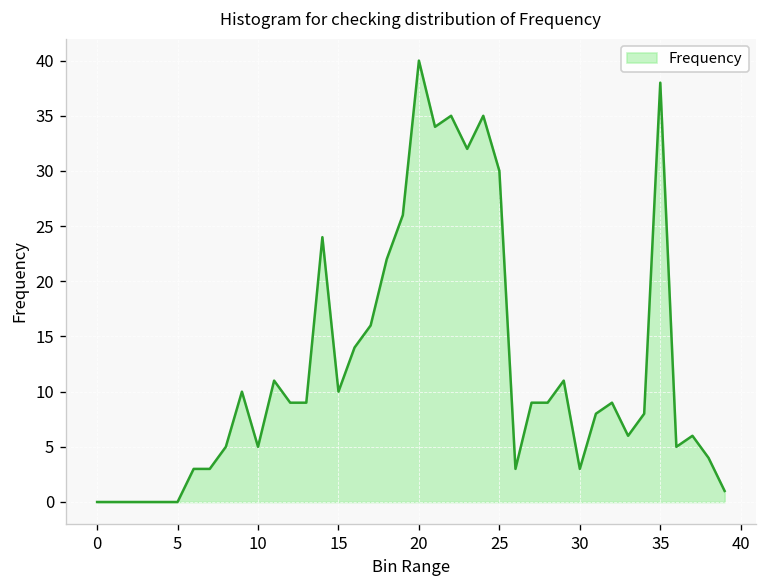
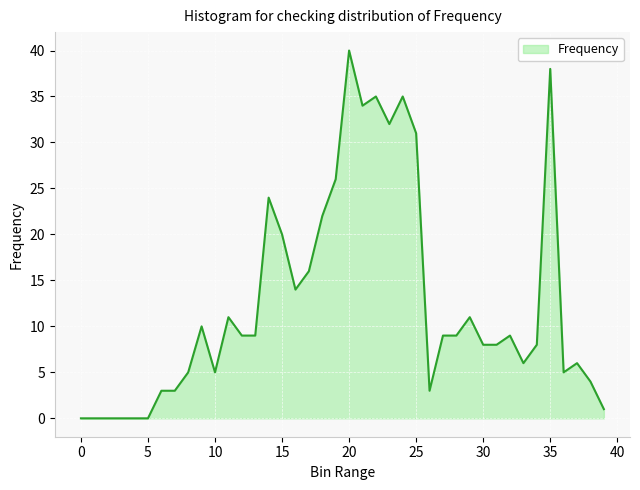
  {
    "0": 0,
    "5": 0,
    "10": 5,
-   "15": 10,
+   "15": 20,
    "20": 40,
-   "25": 30,
-   "30": 3,
+   "25": 31,
+   "30": 8,
    "35": 38
  }
